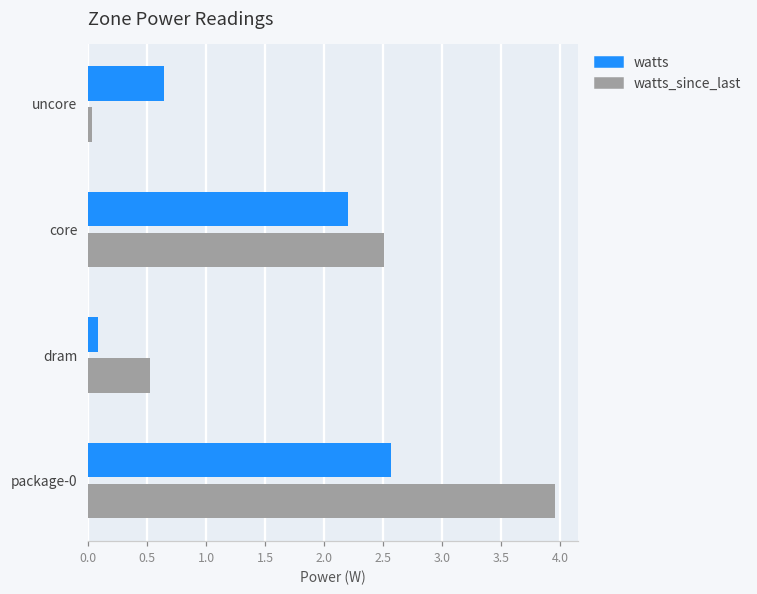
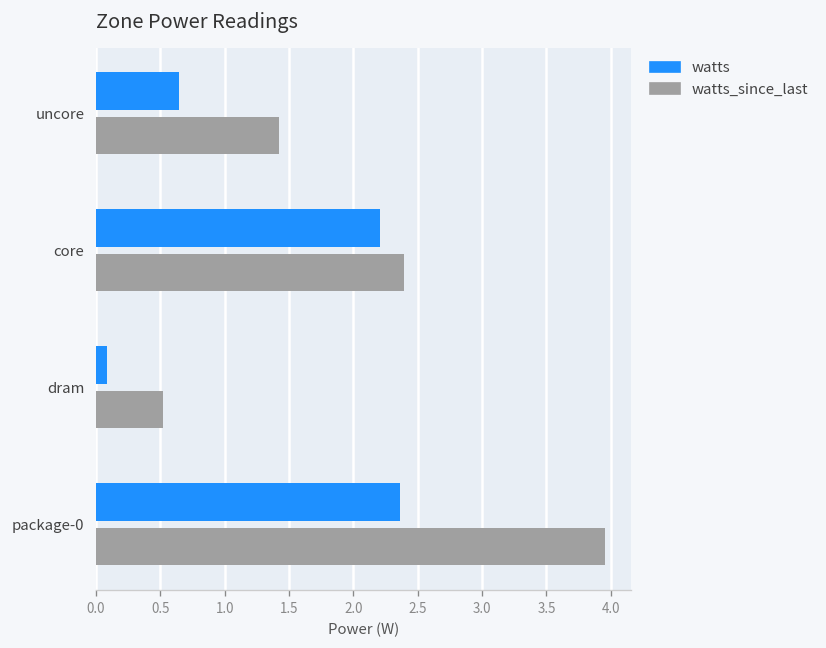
  {
    "watts": {
      "uncore": 0.64,
      "core": 2.20,
      "dram": 0.08,
-     "package-0": 2.57
+     "package-0": 2.36
    },
    "watts_since_last": {
-     "uncore": 0.03,
-     "core": 2.51,
+     "uncore": 1.42,
+     "core": 2.39,
      "dram": 0.52,
      "package-0": 3.96
    }
  }
